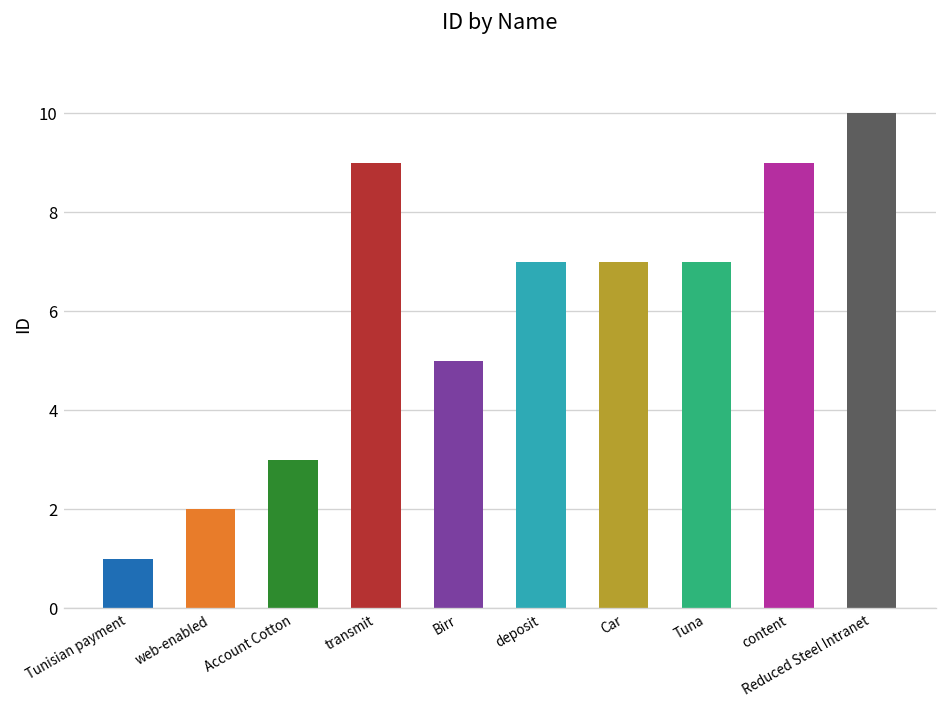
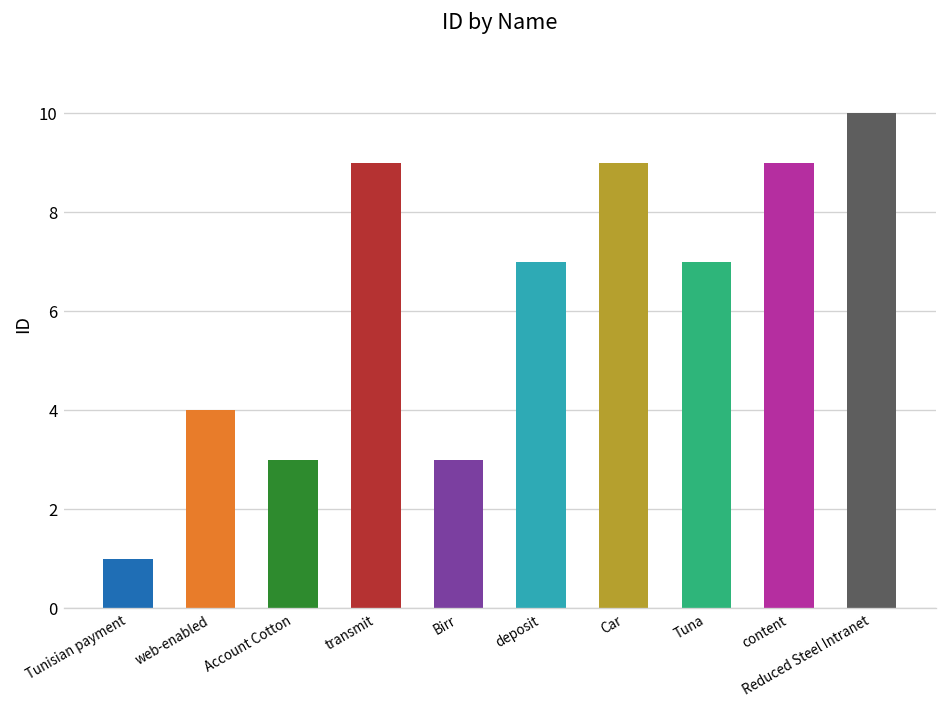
  {
    "Tunisian payment": 1,
-   "web-enabled": 2,
+   "web-enabled": 4,
    "Account Cotton": 3,
    "transmit": 9,
-   "Birr": 5,
+   "Birr": 3,
    "deposit": 7,
-   "Car": 7,
+   "Car": 9,
    "Tuna": 7,
    "content": 9,
    "Reduced Steel Intranet": 10
  }
